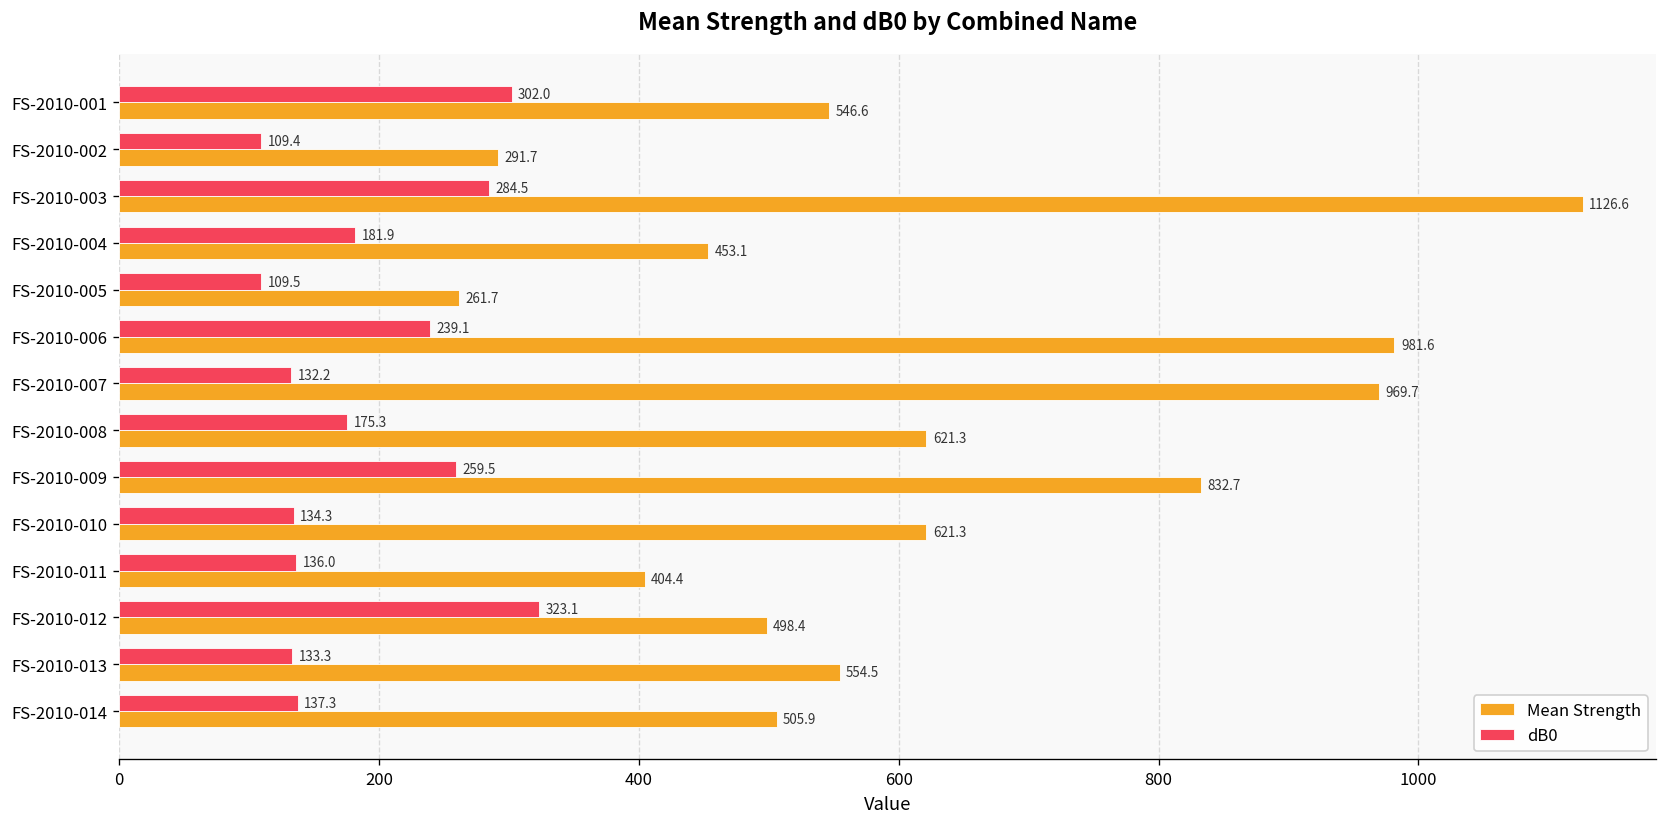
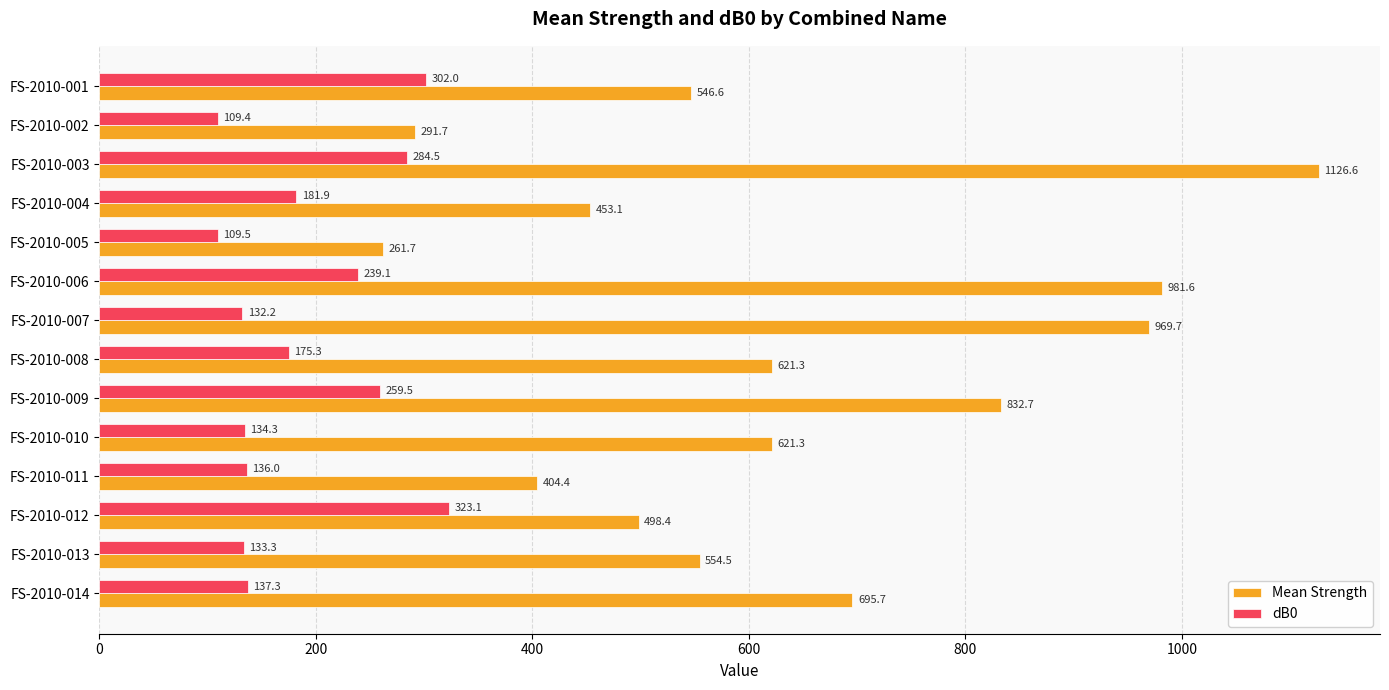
  {
    "Mean Strength": {
      "FS-2010-001": 546.6,
      "FS-2010-002": 291.7,
      "FS-2010-003": 1126.6,
      "FS-2010-004": 453.1,
      "FS-2010-005": 261.7,
      "FS-2010-006": 981.6,
      "FS-2010-007": 969.7,
      "FS-2010-008": 621.3,
      "FS-2010-009": 832.7,
      "FS-2010-010": 621.3,
      "FS-2010-011": 404.4,
      "FS-2010-012": 498.4,
      "FS-2010-013": 554.5,
-     "FS-2010-014": 505.9
+     "FS-2010-014": 695.7
    },
    "dB0": {
      "FS-2010-001": 302.0,
      "FS-2010-002": 109.4,
      "FS-2010-003": 284.5,
      "FS-2010-004": 181.9,
      "FS-2010-005": 109.5,
      "FS-2010-006": 239.1,
      "FS-2010-007": 132.2,
      "FS-2010-008": 175.3,
      "FS-2010-009": 259.5,
      "FS-2010-010": 134.3,
      "FS-2010-011": 136.0,
      "FS-2010-012": 323.1,
      "FS-2010-013": 133.3,
      "FS-2010-014": 137.3
    }
  }
